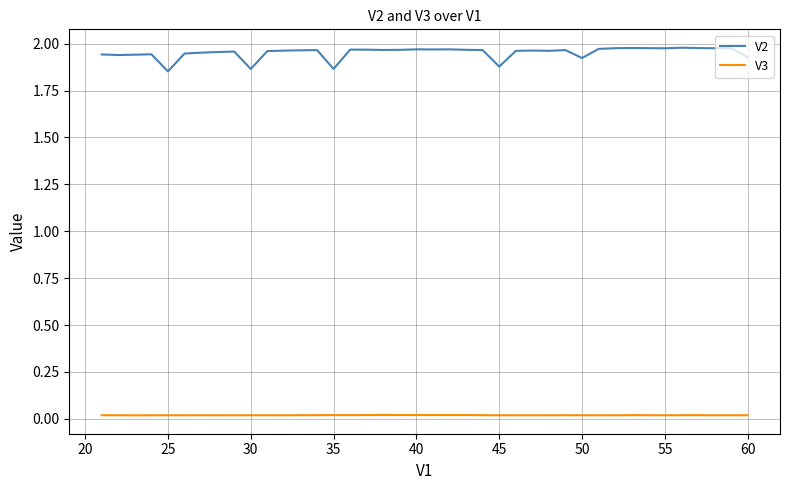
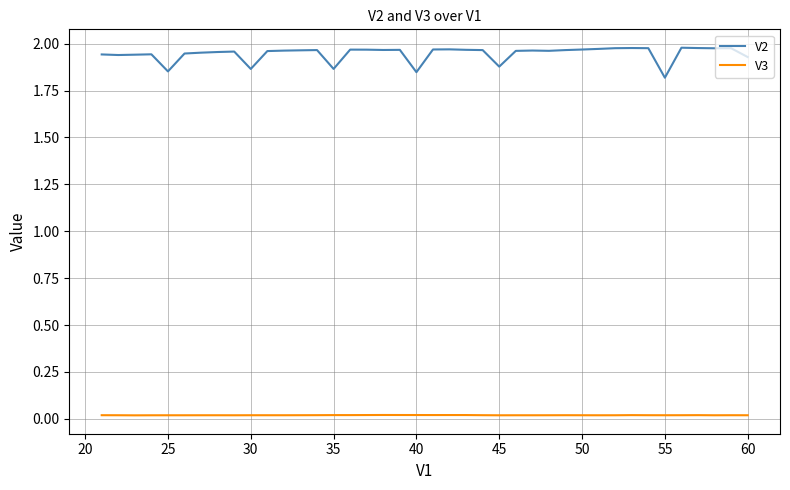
  {
    "V2": {
      "25": 1.85,
      "30": 1.87,
      "35": 1.87,
-     "40": 1.97,
+     "40": 1.85,
      "45": 1.88,
-     "50": 1.92,
-     "55": 1.98
+     "50": 1.97,
+     "55": 1.82
    },
    "V3": {
      "25": 0.02,
      "30": 0.02,
      "35": 0.02,
      "40": 0.02,
      "45": 0.02,
      "50": 0.02,
      "55": 0.02,
      "60": 0.02
    }
  }
